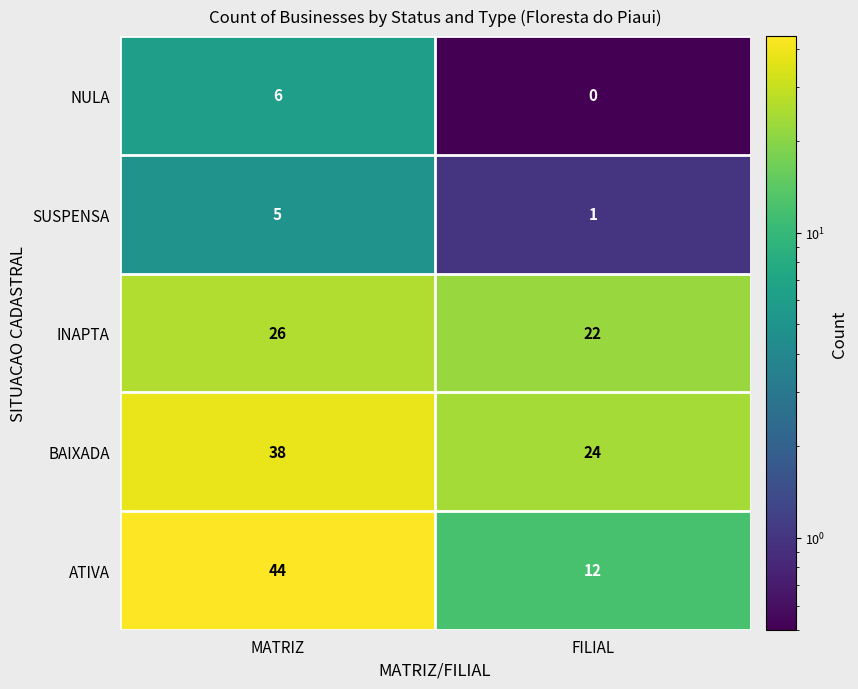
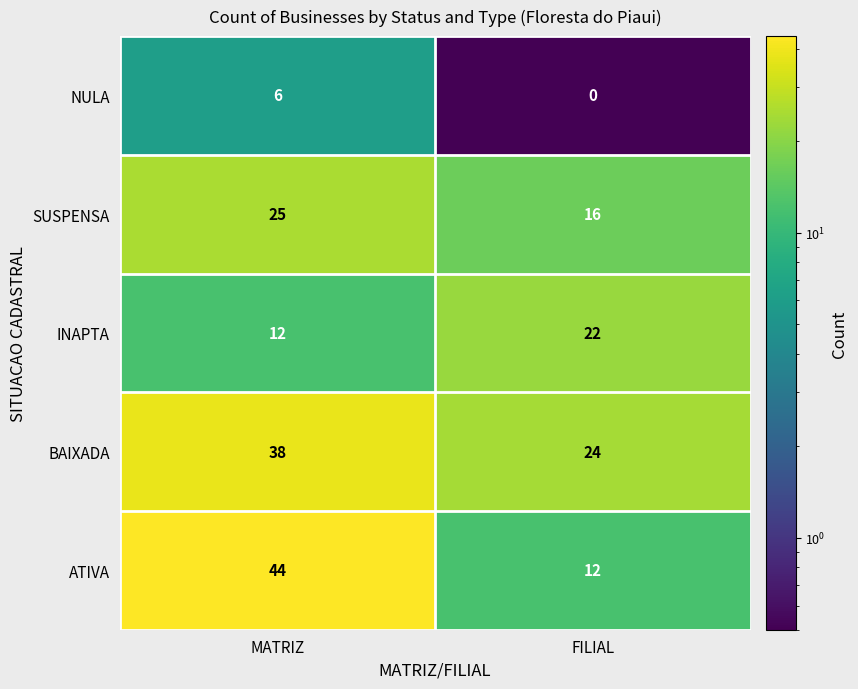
  {
    "NULA": {
      "MATRIZ": 6,
      "FILIAL": 0
    },
    "SUSPENSA": {
-     "MATRIZ": 5,
-     "FILIAL": 1
+     "MATRIZ": 25,
+     "FILIAL": 16
    },
    "INAPTA": {
-     "MATRIZ": 26,
+     "MATRIZ": 12,
      "FILIAL": 22
    },
    "BAIXADA": {
      "MATRIZ": 38,
      "FILIAL": 24
    },
    "ATIVA": {
      "MATRIZ": 44,
      "FILIAL": 12
    }
  }
